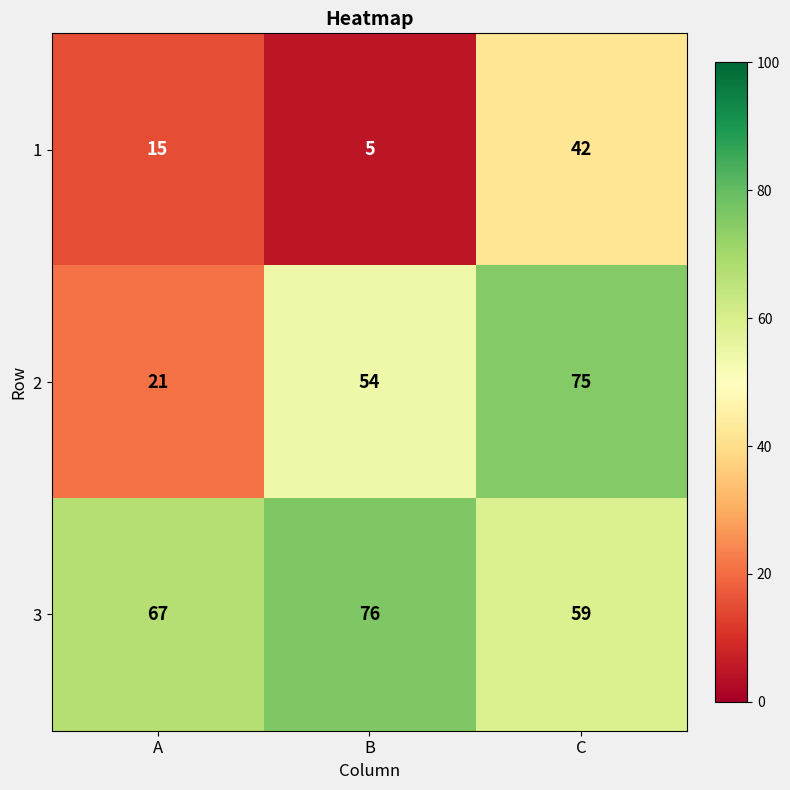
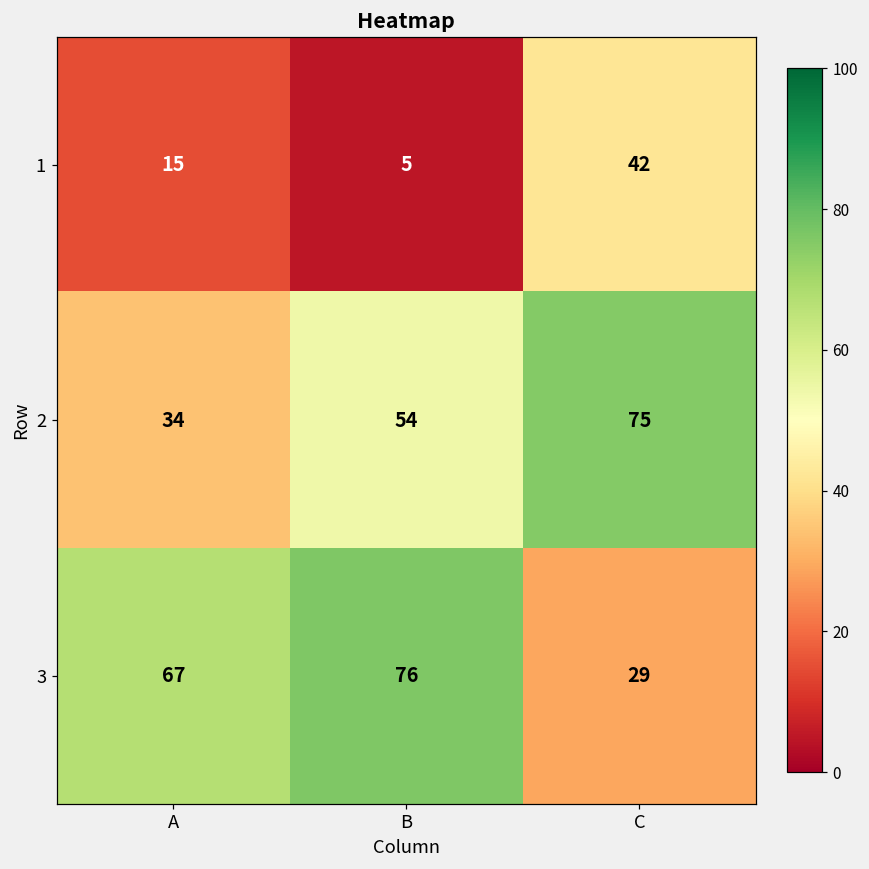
  {
    "1": {
      "A": 15,
      "B": 5,
      "C": 42
    },
    "2": {
-     "A": 21,
+     "A": 34,
      "B": 54,
      "C": 75
    },
    "3": {
      "A": 67,
      "B": 76,
-     "C": 59
+     "C": 29
    }
  }
